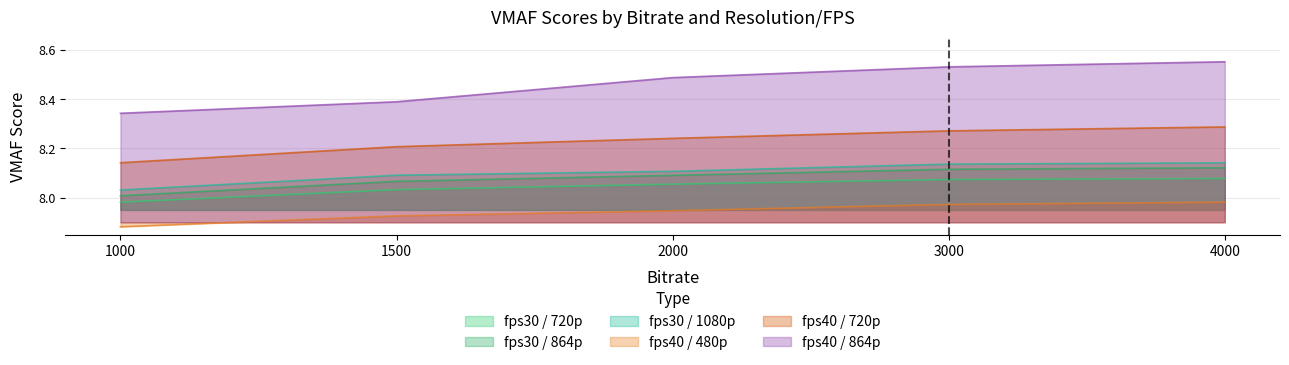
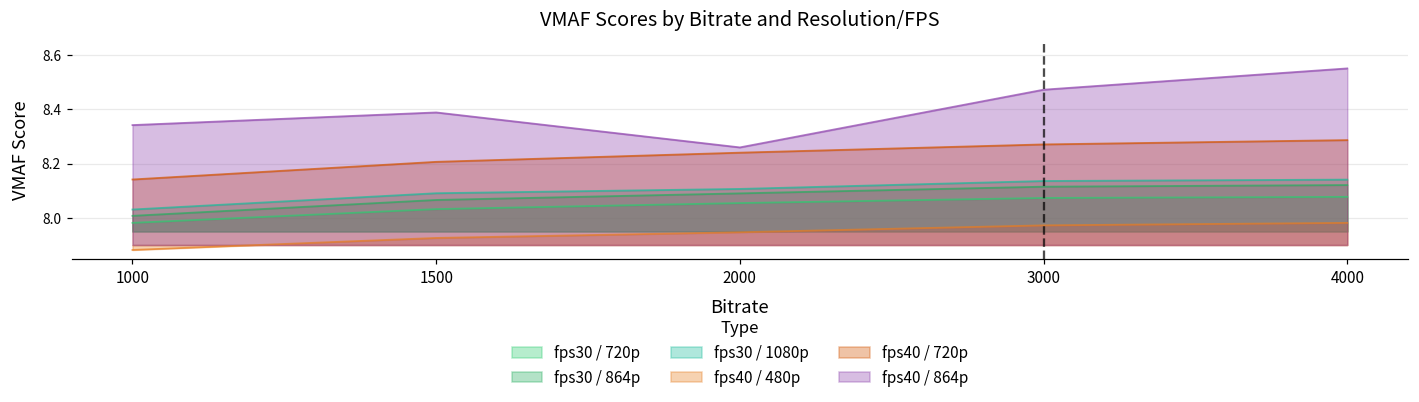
  {
    "fps40 / 864p": {
      "1000": 8.34,
      "1500": 8.39,
-     "2000": 8.49,
-     "3000": 8.53,
+     "2000": 8.26,
+     "3000": 8.47,
      "4000": 8.55
    }
  }
